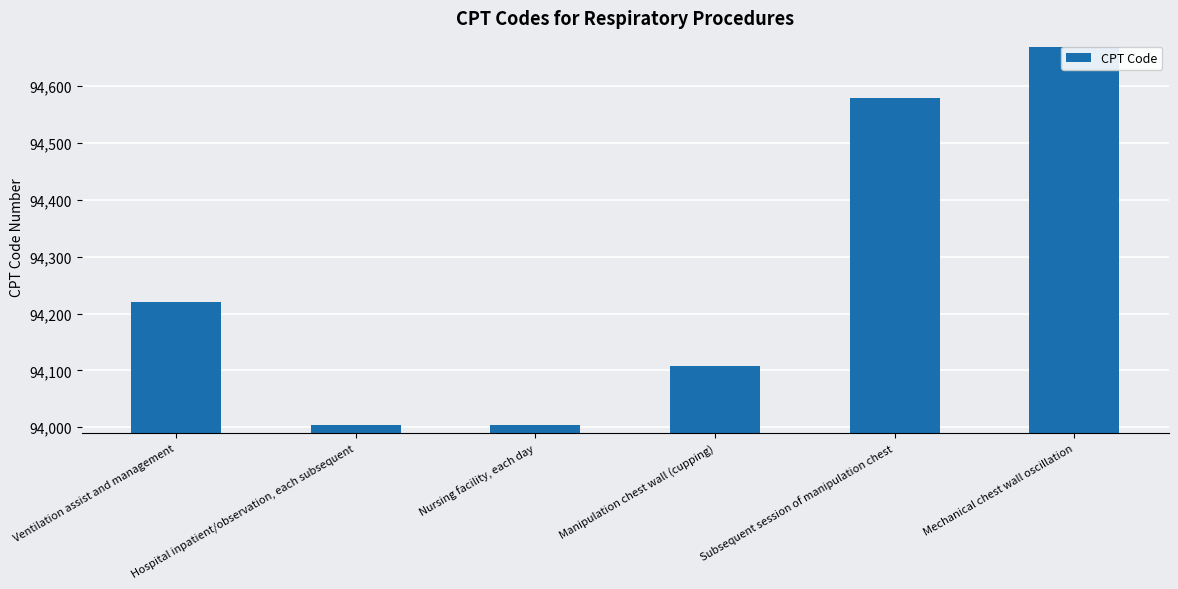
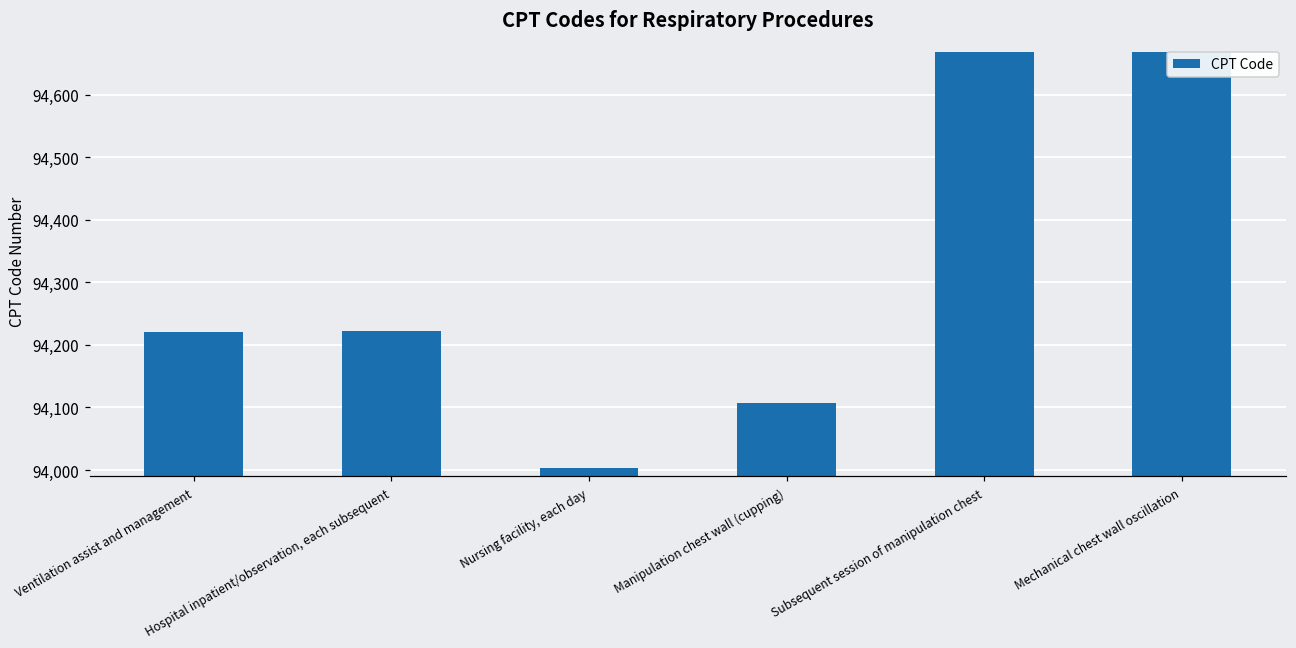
  {
    "Ventilation assist and management": "94,220",
-   "Hospital inpatient/observation, each subsequent": "94,000",
+   "Hospital inpatient/observation, each subsequent": "94,220",
    "Nursing facility, each day": "94,000",
    "Manipulation chest wall (cupping)": "94,110",
-   "Subsequent session of manipulation chest": "94,580"
+   "Subsequent session of manipulation chest": "94,670"
  }
